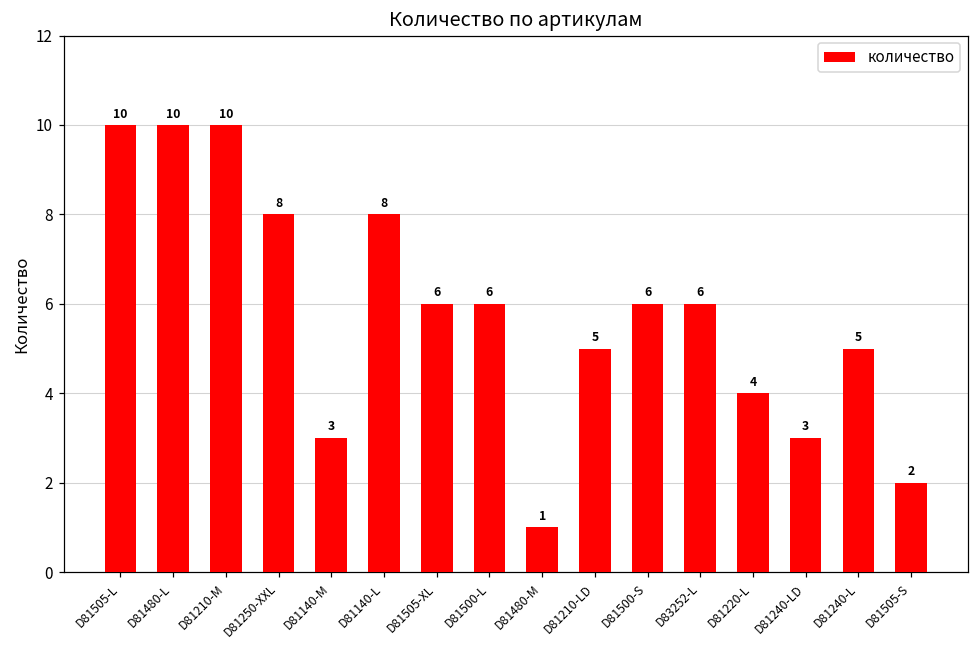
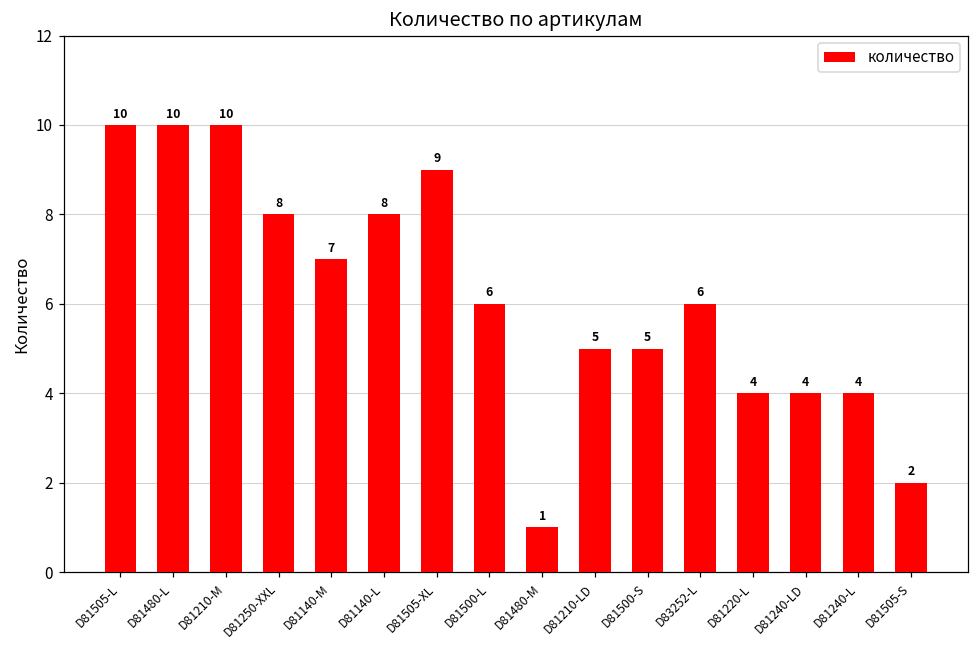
  {
    "D81505-L": 10,
    "D81480-L": 10,
    "D81210-M": 10,
    "D81250-XXL": 8,
-   "D81140-M": 3,
+   "D81140-M": 7,
    "D81140-L": 8,
-   "D81505-XL": 6,
+   "D81505-XL": 9,
    "D81500-L": 6,
    "D81480-M": 1,
    "D81210-LD": 5,
-   "D81500-S": 6,
+   "D81500-S": 5,
    "D83252-L": 6,
    "D81220-L": 4,
-   "D81240-LD": 3,
-   "D81240-L": 5,
+   "D81240-LD": 4,
+   "D81240-L": 4,
    "D81505-S": 2
  }
